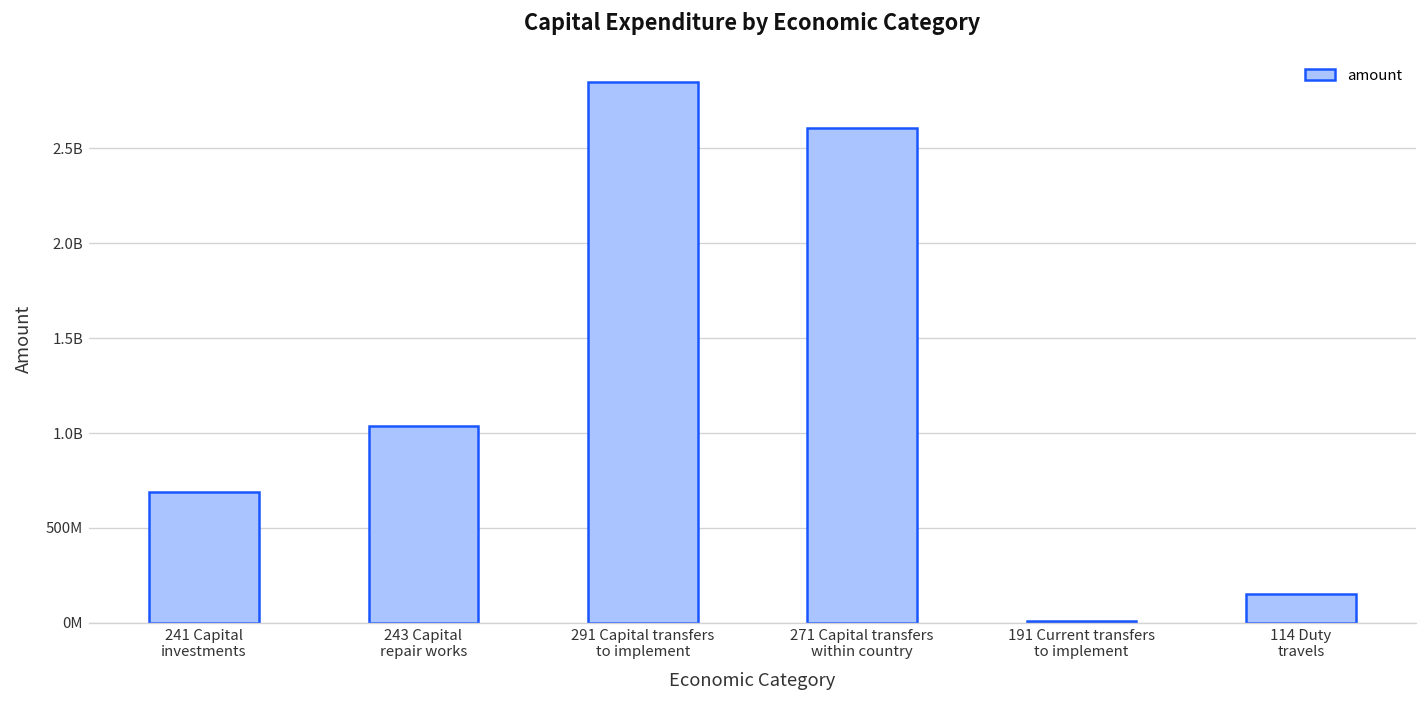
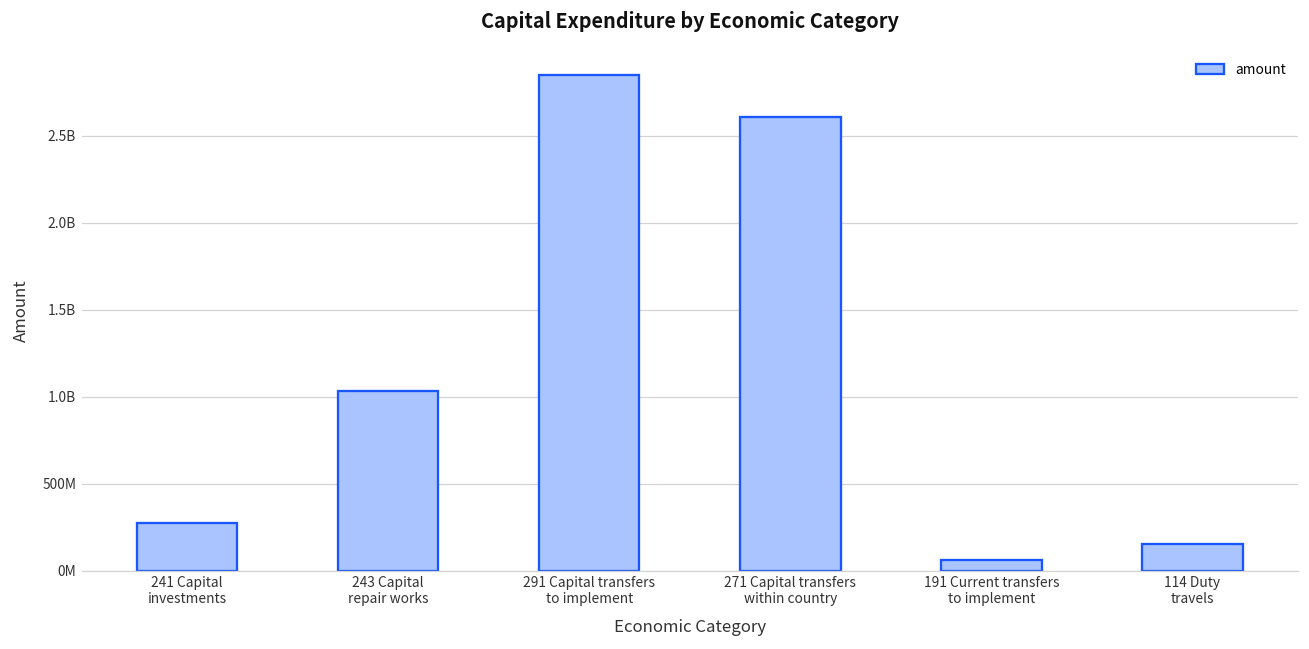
  {
-   "241 Capital investments": 690000000,
+   "241 Capital investments": 270000000,
    "243 Capital repair works": 1040000000,
    "291 Capital transfers to implement": 2850000000,
    "271 Capital transfers within country": 2610000000,
-   "191 Current transfers to implement": 10000000,
+   "191 Current transfers to implement": 60000000,
    "114 Duty travels": 150000000
  }
